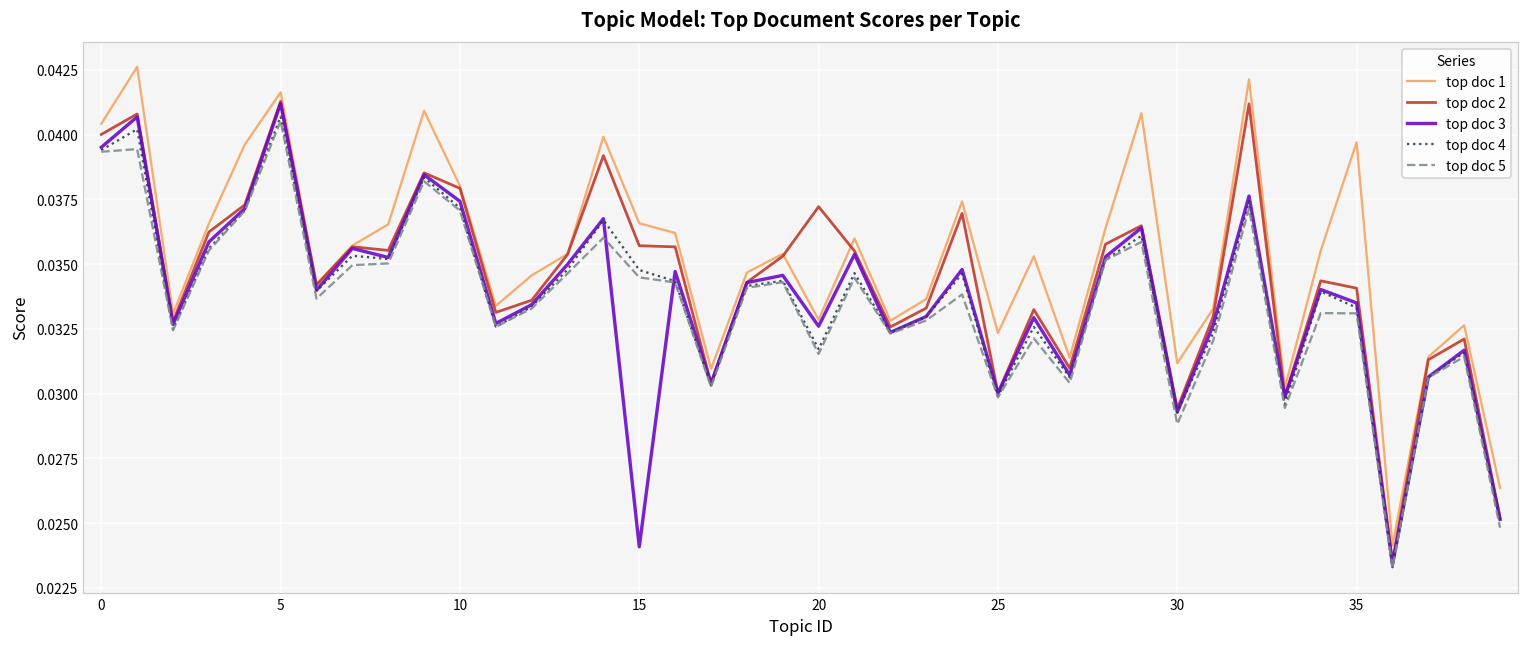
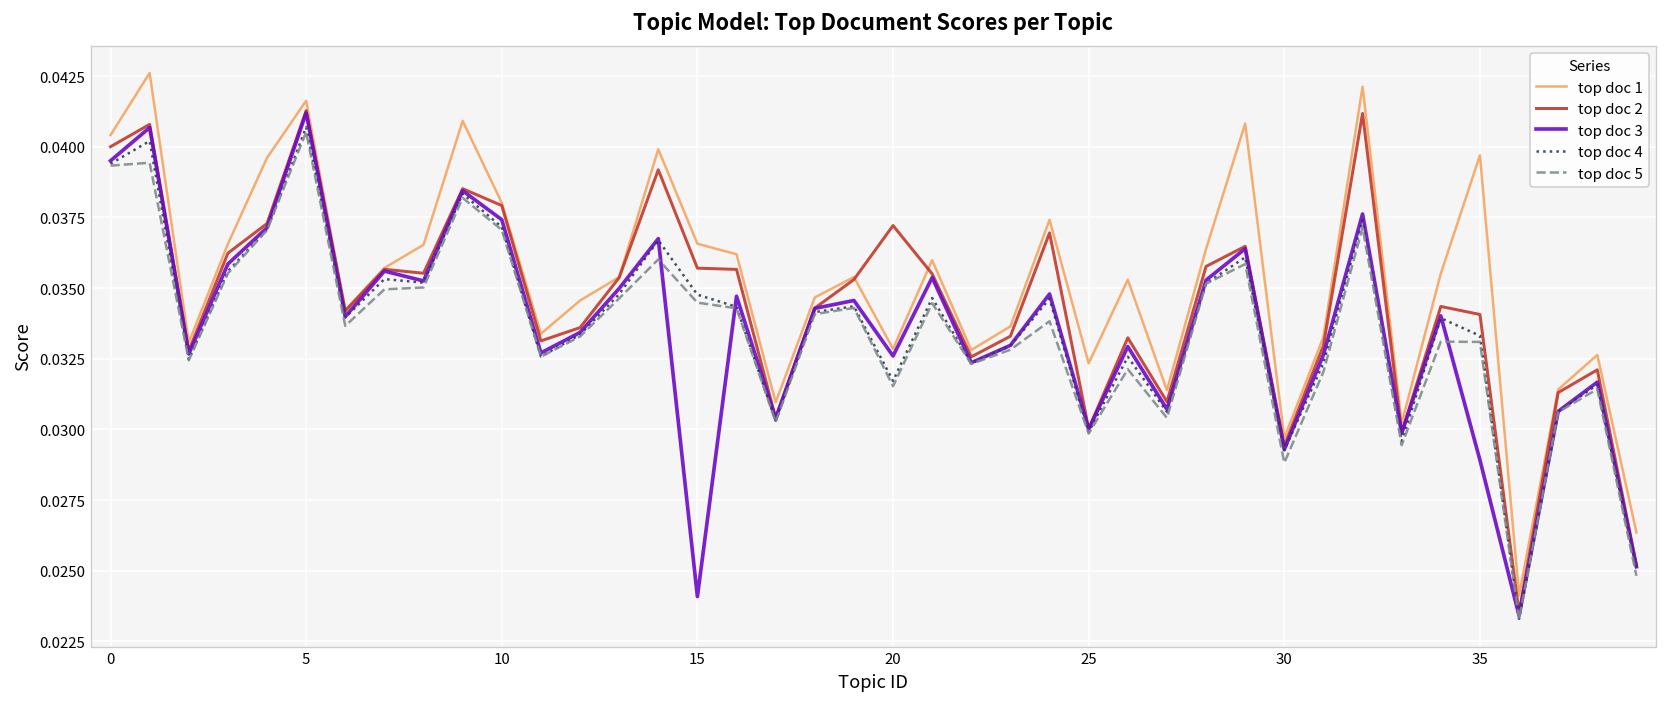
  {
    "top doc 1": {
      "0": 0.0404,
      "5": 0.0416,
      "15": 0.0366,
      "20": 0.0329,
      "25": 0.0323,
-     "30": 0.0312,
+     "30": 0.0297,
      "35": 0.0397
    },
    "top doc 2": {
      "0": 0.0400,
      "15": 0.0357,
      "20": 0.0372,
      "30": 0.0294,
      "35": 0.0341
    },
    "top doc 3": {
      "10": 0.0374,
      "15": 0.0241,
      "20": 0.0326,
-     "35": 0.0335
+     "35": 0.0289
    },
    "top doc 4": {
      "5": 0.0407,
      "15": 0.0348,
      "20": 0.0317,
      "35": 0.0333
    },
    "top doc 5": {
      "5": 0.0405,
      "15": 0.0345,
      "20": 0.0315,
      "30": 0.0288,
      "35": 0.0331
    }
  }
